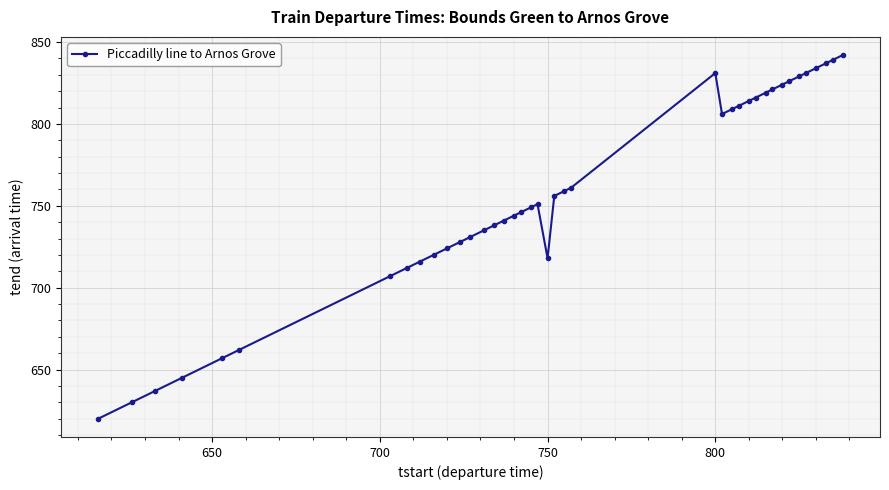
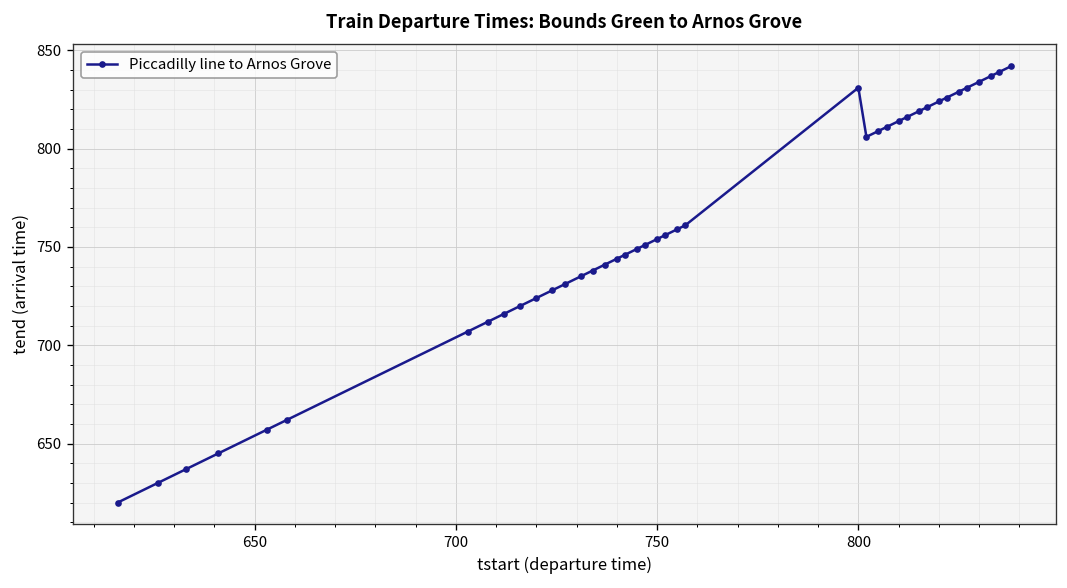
  {
-   "750": 718,
+   "750": 754,
    "800": 831
  }
